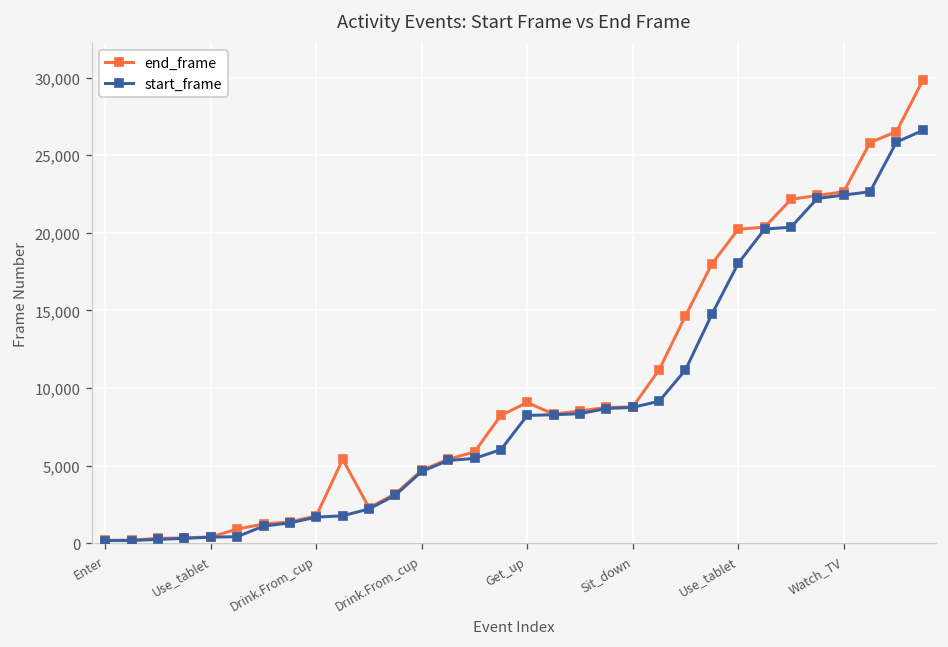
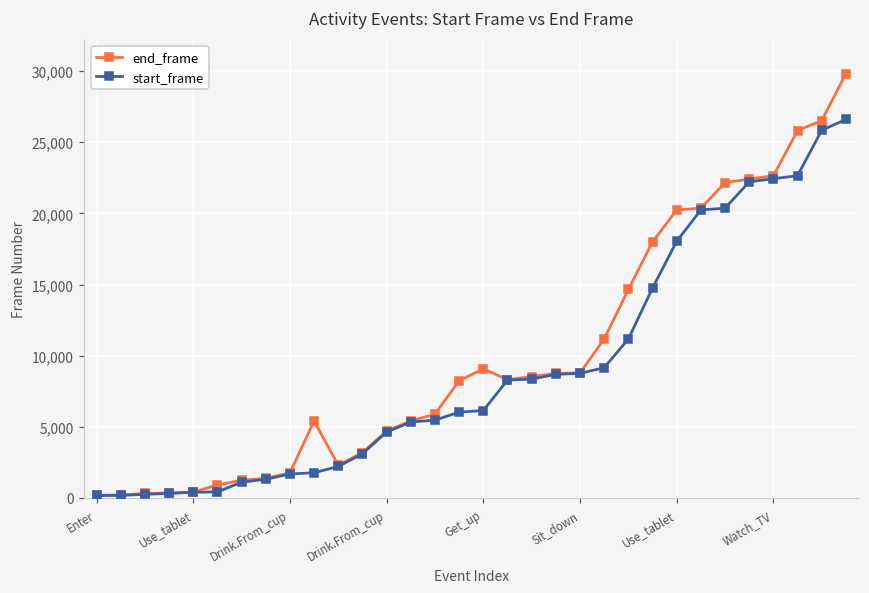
  {
    "end_frame": {
      "Get_up": "9,100"
    },
    "start_frame": {
-     "Get_up": "8,200"
+     "Get_up": "6,100"
    }
  }
